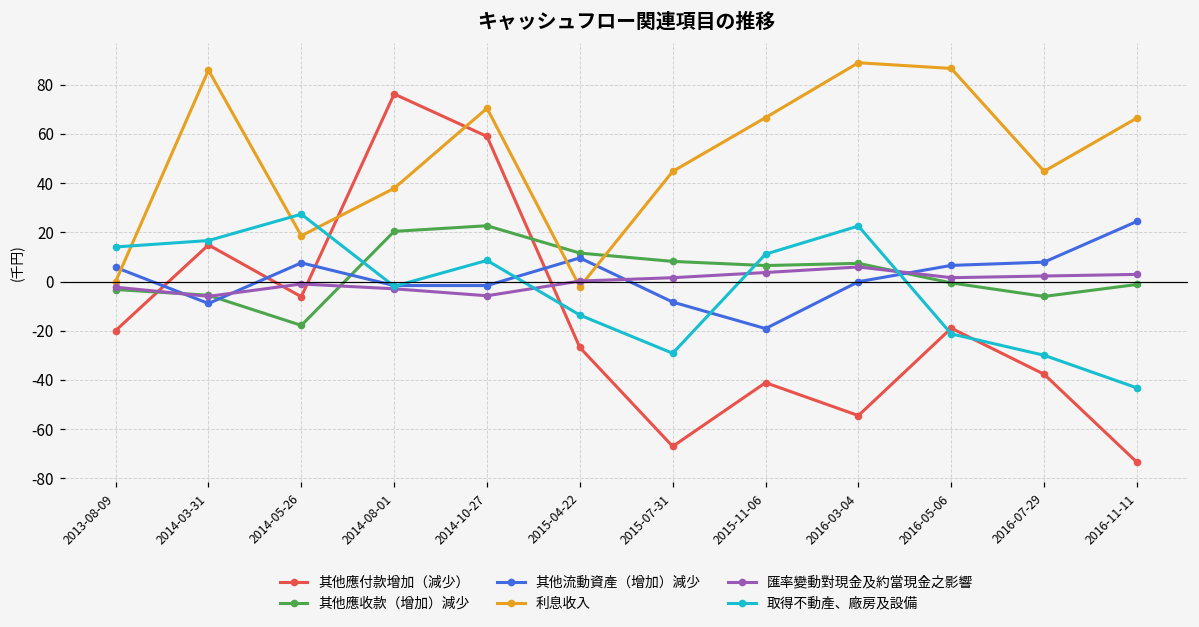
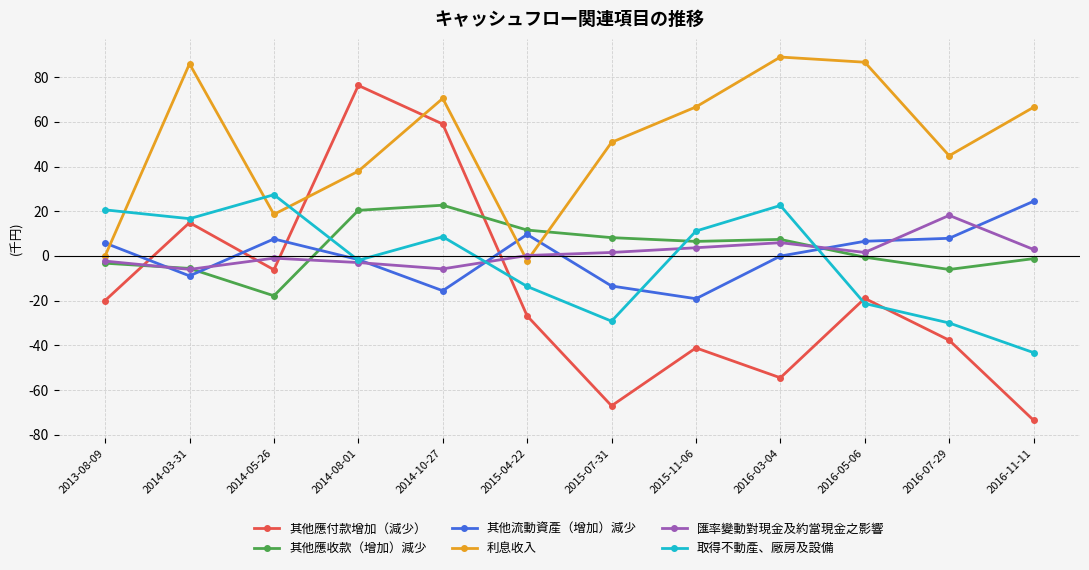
  {
    "其他應付款增加（減少）": {
      "2013-08-09": -20,
      "2014-03-31": 15,
      "2014-05-26": -6,
      "2014-08-01": 76,
      "2014-10-27": 59,
      "2015-04-22": -27,
      "2015-07-31": -67,
      "2015-11-06": -41,
      "2016-03-04": -55,
      "2016-05-06": -19,
      "2016-07-29": -38,
      "2016-11-11": -74
    },
    "其他應收款（增加）減少": {
      "2014-05-26": -18,
      "2014-08-01": 20,
      "2014-10-27": 23,
      "2015-04-22": 12,
      "2015-07-31": 8,
      "2015-11-06": 6,
      "2016-03-04": 7,
      "2016-05-06": -1,
      "2016-07-29": -6,
      "2016-11-11": -1
    },
    "其他流動資產（增加）減少": {
      "2013-08-09": 6,
      "2014-03-31": -9,
      "2014-05-26": 8,
-     "2014-10-27": -2,
+     "2014-10-27": -16,
      "2015-04-22": 10,
-     "2015-07-31": -8,
+     "2015-07-31": -13,
      "2015-11-06": -19,
      "2016-03-04": 0,
      "2016-05-06": 7,
      "2016-07-29": 8,
      "2016-11-11": 24
    },
    "利息收入": {
      "2013-08-09": 0,
      "2014-03-31": 86,
      "2014-05-26": 19,
      "2014-08-01": 38,
      "2014-10-27": 70,
      "2015-04-22": -2,
-     "2015-07-31": 45,
+     "2015-07-31": 51,
      "2015-11-06": 67,
      "2016-03-04": 89,
      "2016-05-06": 87,
      "2016-07-29": 45,
      "2016-11-11": 66
    },
    "匯率變動對現金及約當現金之影響": {
      "2014-05-26": -1,
      "2014-10-27": -6,
      "2015-04-22": 0,
      "2015-07-31": 2,
      "2015-11-06": 4,
      "2016-03-04": 6,
      "2016-05-06": 2,
-     "2016-07-29": 2,
+     "2016-07-29": 18,
      "2016-11-11": 3
    },
    "取得不動產、廠房及設備": {
-     "2013-08-09": 14,
+     "2013-08-09": 21,
      "2014-03-31": 17,
      "2014-05-26": 27,
      "2014-10-27": 9,
      "2015-04-22": -14,
      "2015-07-31": -29,
      "2015-11-06": 11,
      "2016-03-04": 23,
      "2016-05-06": -21,
      "2016-07-29": -30,
      "2016-11-11": -43
    }
  }
